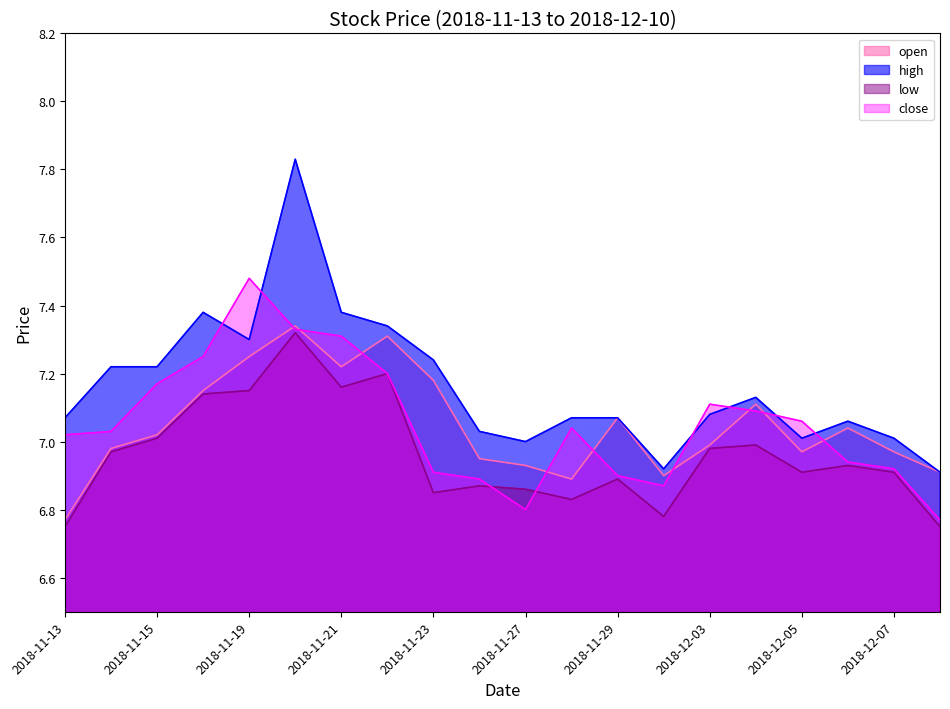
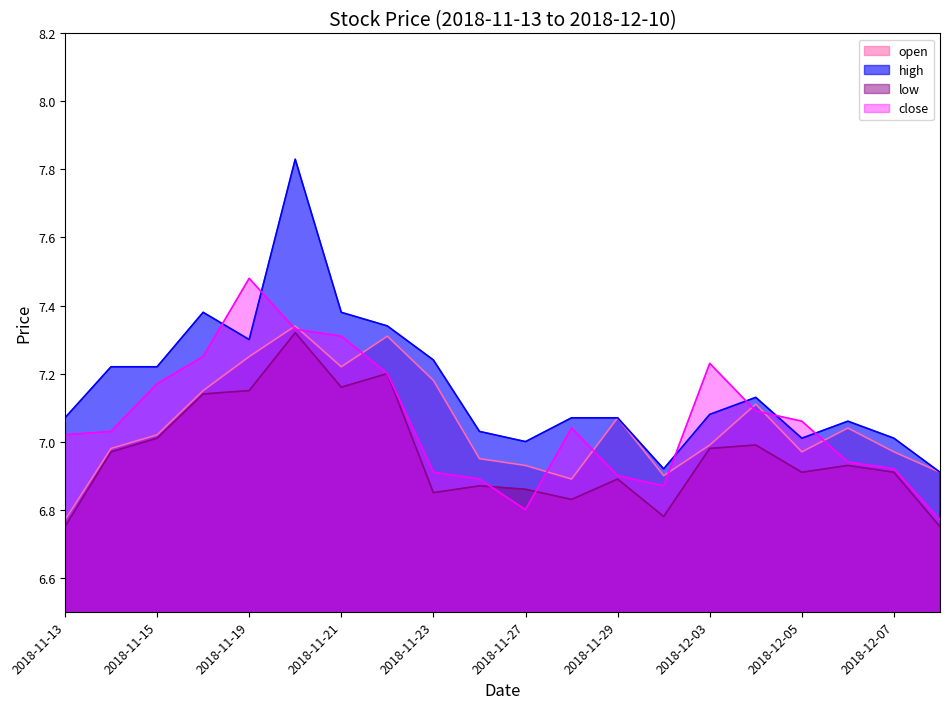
  {
    "open": {
      "2018-11-13": 6.77,
      "2018-11-15": 7.02,
      "2018-11-19": 7.25,
      "2018-11-21": 7.22,
      "2018-11-23": 7.18,
      "2018-11-27": 6.93,
      "2018-12-03": 6.99,
      "2018-12-05": 6.97,
      "2018-12-07": 6.97
    },
    "high": {
      "2018-11-13": 7.07,
      "2018-11-15": 7.22,
      "2018-11-19": 7.30,
      "2018-11-21": 7.38,
      "2018-11-23": 7.24,
      "2018-11-27": 7.00,
      "2018-12-03": 7.08,
      "2018-12-05": 7.01,
      "2018-12-07": 7.01
    },
    "low": {
      "2018-11-13": 6.75,
      "2018-11-15": 7.01,
      "2018-11-19": 7.15,
      "2018-11-21": 7.16,
      "2018-11-23": 6.85,
      "2018-11-27": 6.86,
      "2018-11-29": 6.89,
      "2018-12-03": 6.98,
      "2018-12-05": 6.91,
      "2018-12-07": 6.91
    },
    "close": {
      "2018-11-13": 7.02,
      "2018-11-15": 7.17,
      "2018-11-19": 7.48,
      "2018-11-21": 7.31,
      "2018-11-23": 6.91,
      "2018-11-27": 6.80,
      "2018-11-29": 6.90,
-     "2018-12-03": 7.11,
+     "2018-12-03": 7.23,
      "2018-12-05": 7.06,
      "2018-12-07": 6.92
    }
  }
